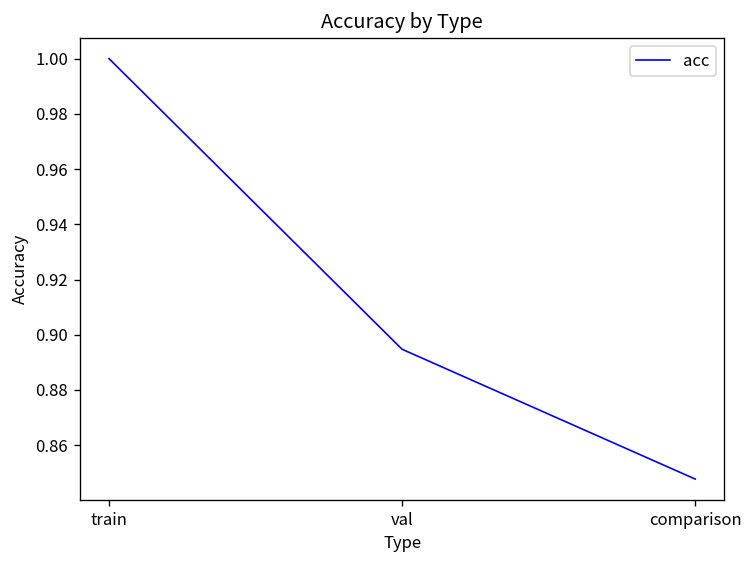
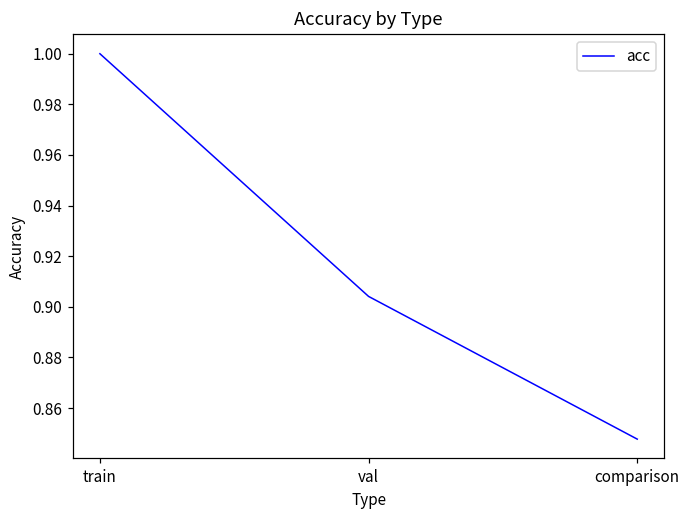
  {
    "train": 1.000,
-   "val": 0.895,
+   "val": 0.904,
    "comparison": 0.848
  }
